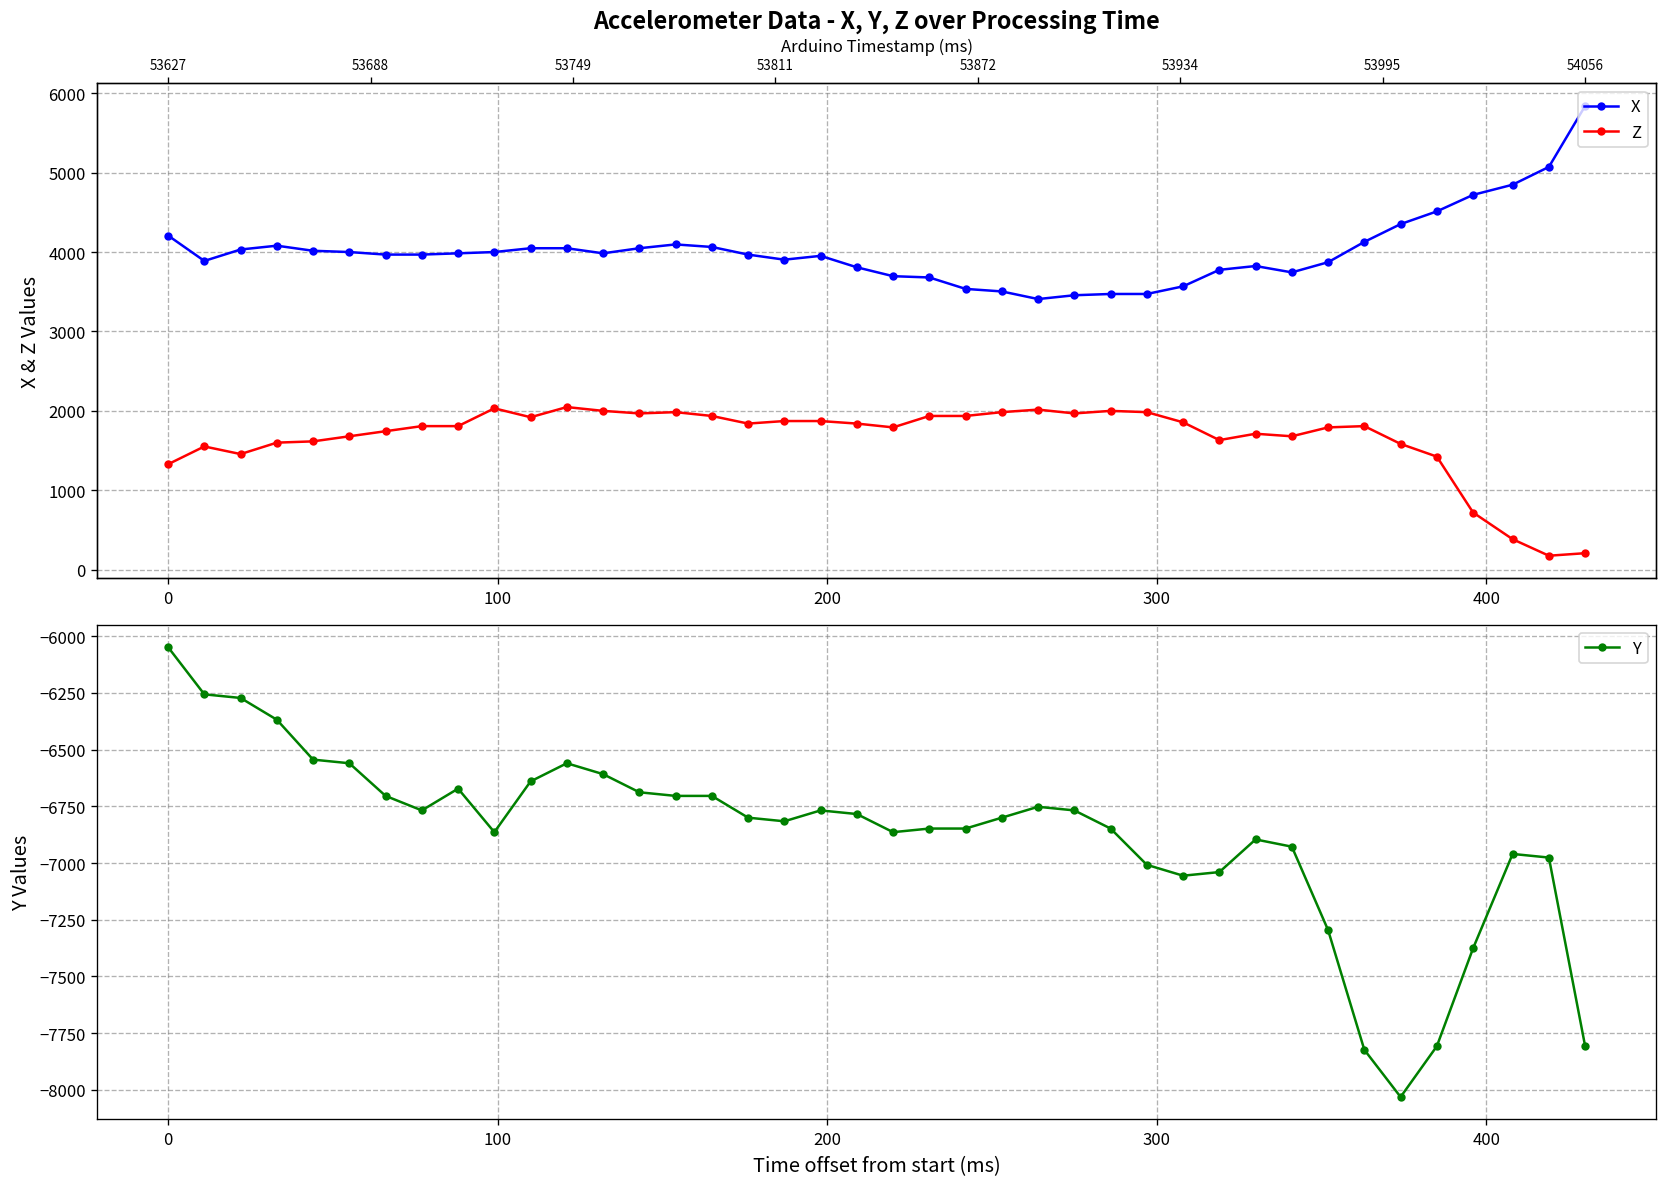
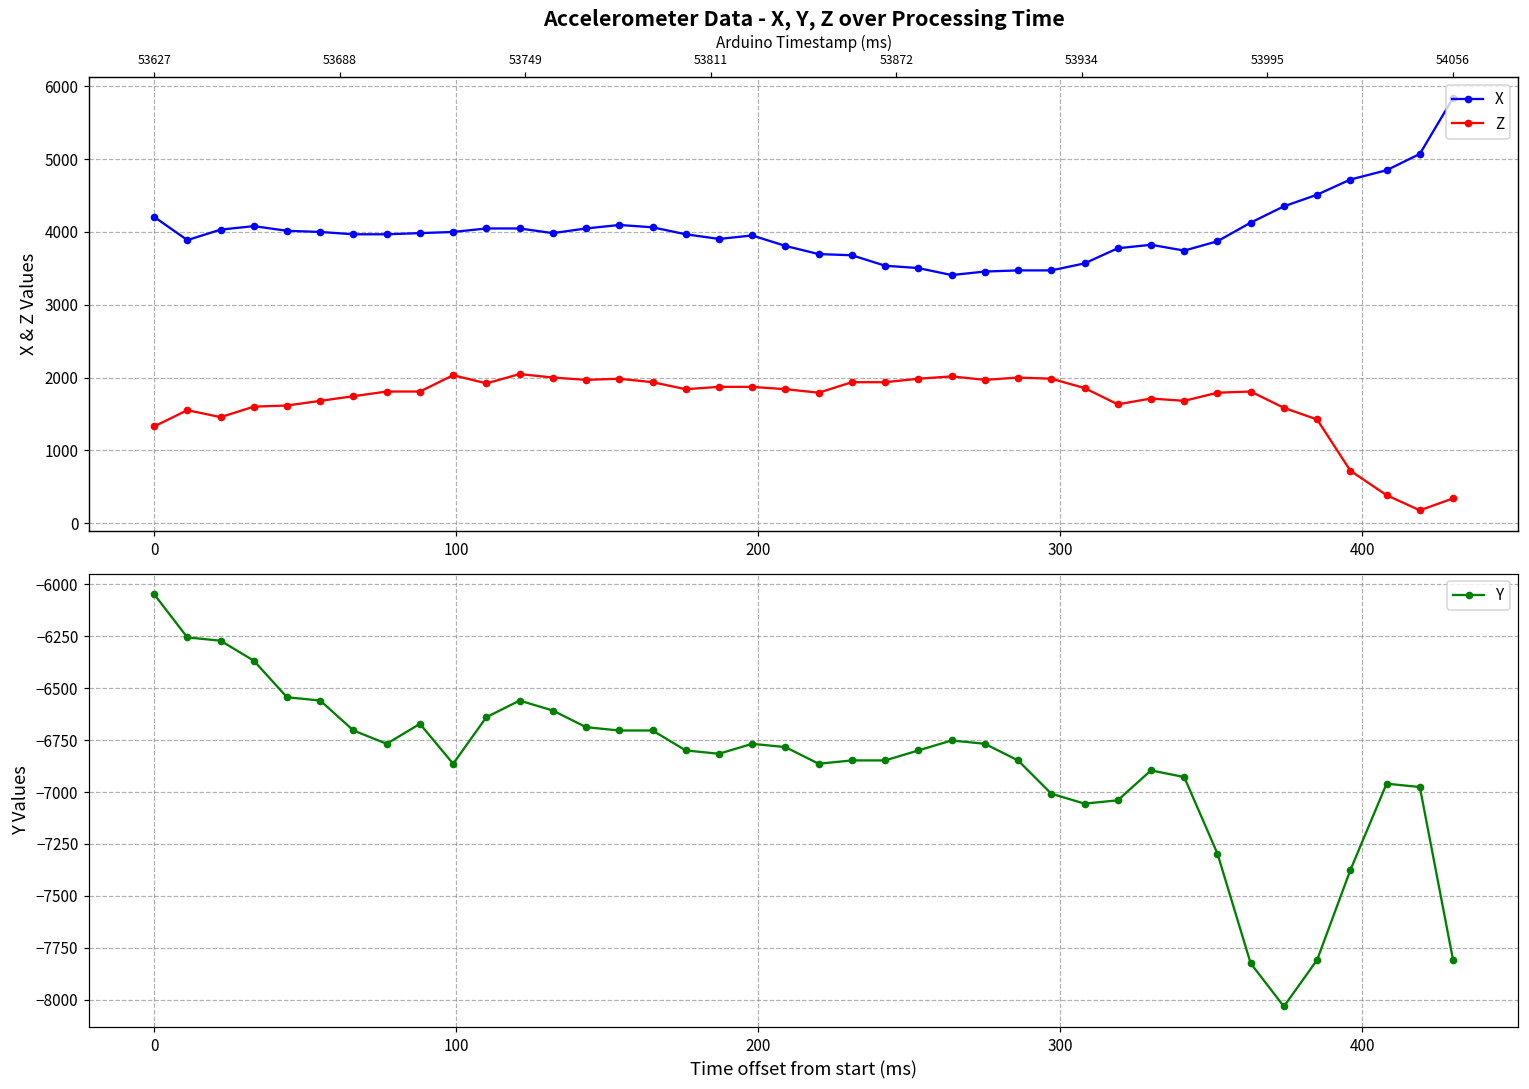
  {
    "Accelerometer Data - X, Y, Z over Processing Time": {
      "X": {
        "0": 4200
      },
      "Z": {
        "0": 1300,
-       "54056": 200
+       "54056": 300
      }
    }
  }
